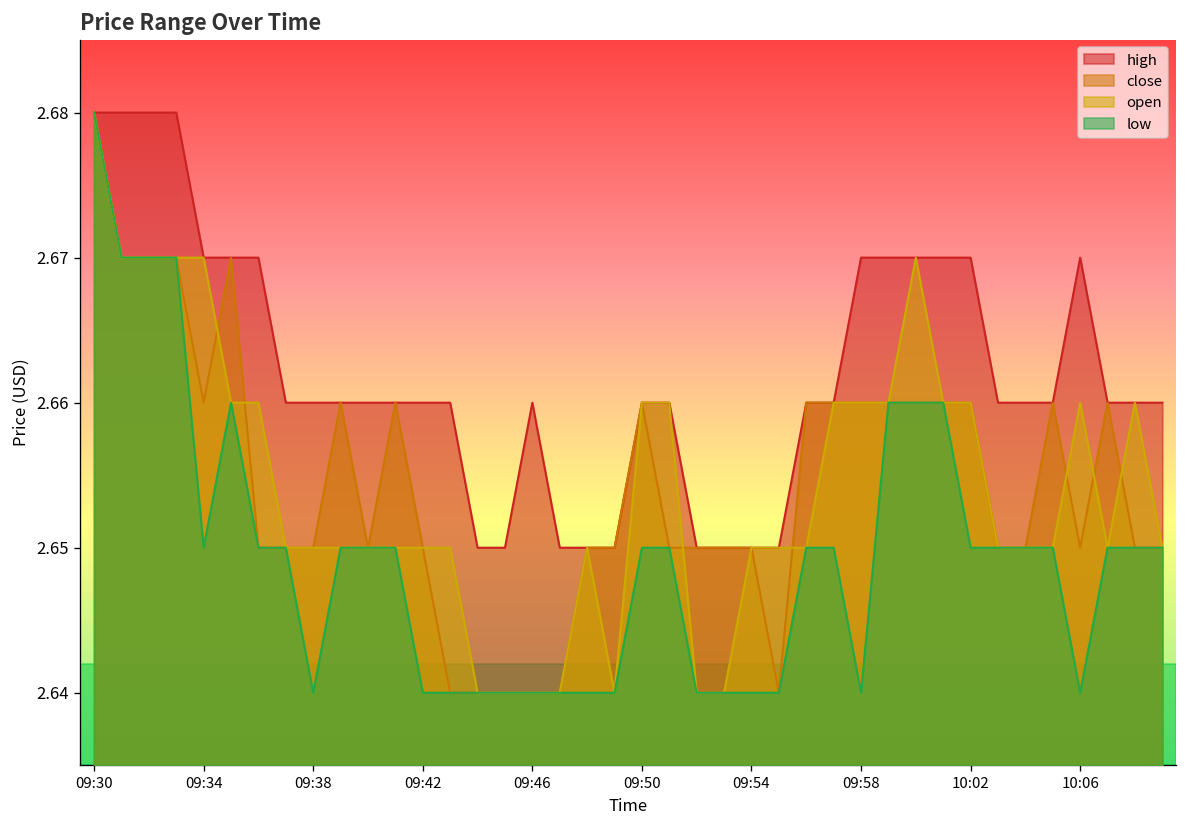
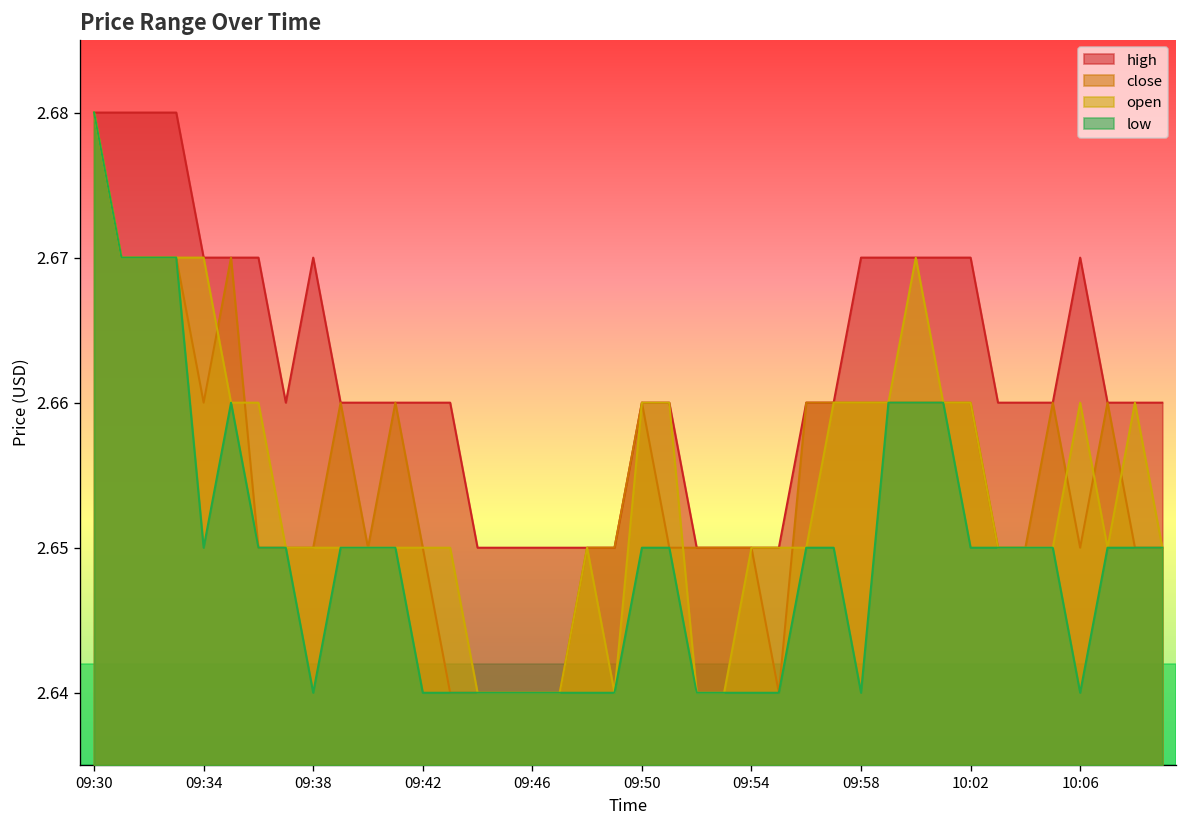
  {
    "high": {
-     "09:38": 2.66,
+     "09:38": 2.67,
      "09:42": 2.66,
-     "09:46": 2.66,
+     "09:46": 2.65,
      "09:58": 2.67,
      "10:02": 2.67,
      "10:06": 2.67
    },
    "low": {
      "09:34": 2.65,
      "09:50": 2.65,
      "10:02": 2.65
    }
  }
